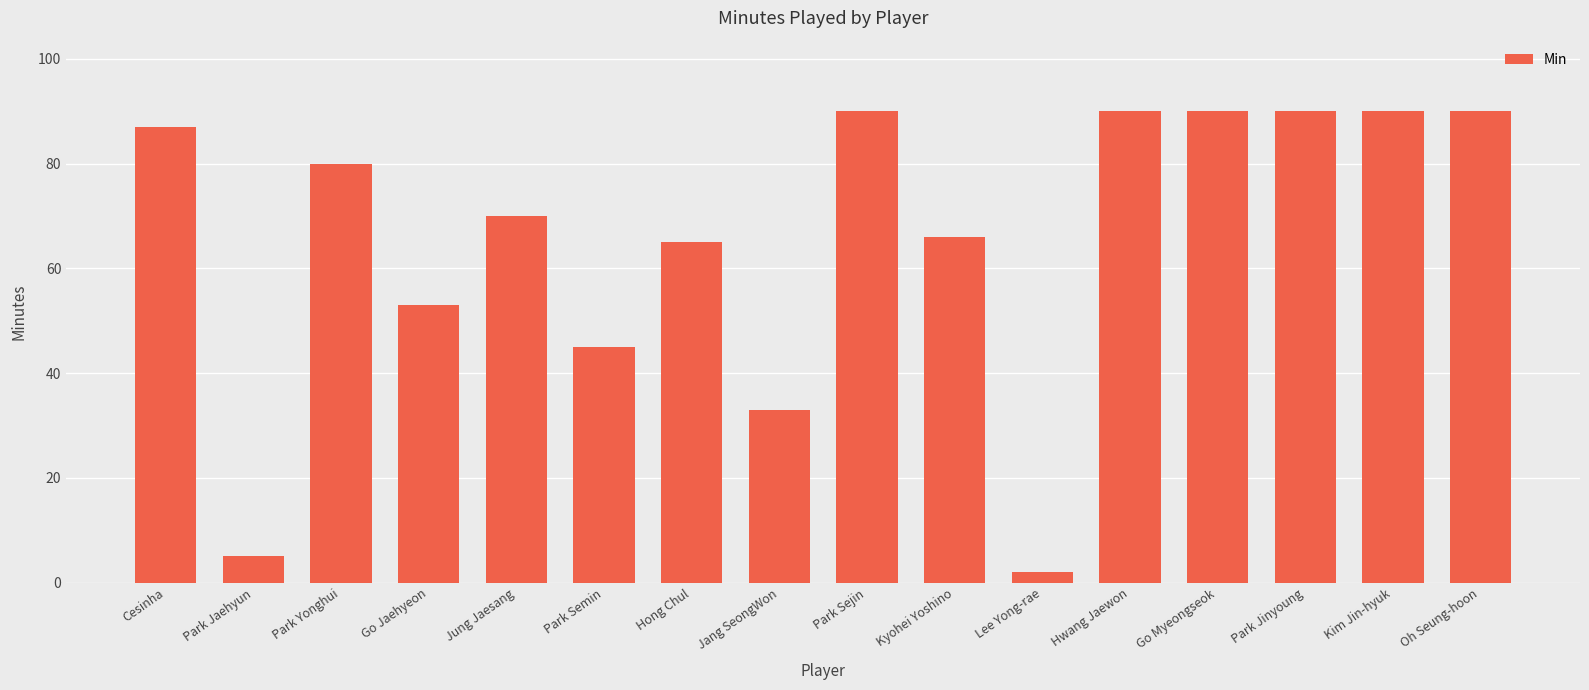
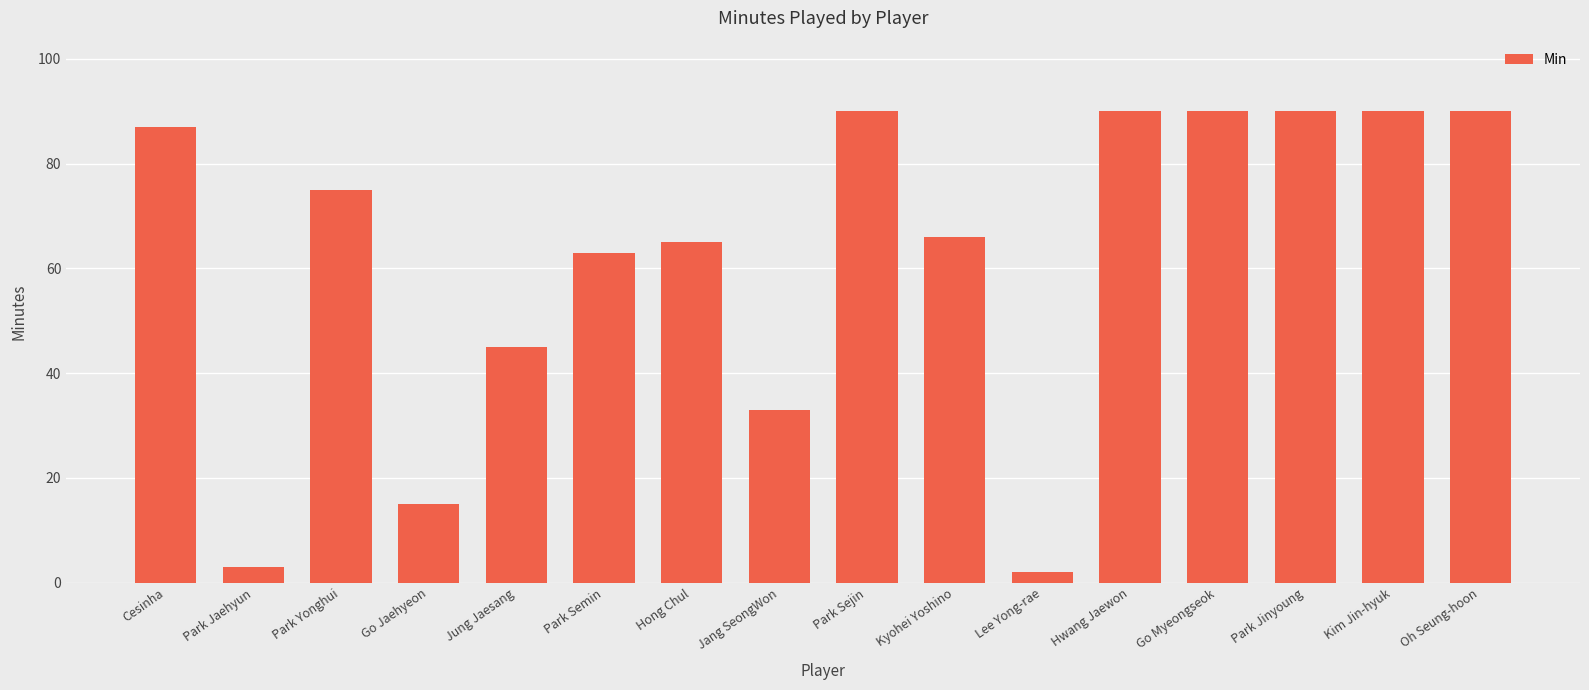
  {
    "Cesinha": 87,
-   "Park Jaehyun": 5,
-   "Park Yonghui": 80,
-   "Go Jaehyeon": 53,
-   "Jung Jaesang": 70,
-   "Park Semin": 45,
+   "Park Jaehyun": 3,
+   "Park Yonghui": 75,
+   "Go Jaehyeon": 15,
+   "Jung Jaesang": 45,
+   "Park Semin": 63,
    "Hong Chul": 65,
    "Jang SeongWon": 33,
    "Park Sejin": 90,
    "Kyohei Yoshino": 66,
    "Lee Yong-rae": 2,
    "Hwang Jaewon": 90,
    "Go Myeongseok": 90,
    "Park Jinyoung": 90,
    "Kim Jin-hyuk": 90,
    "Oh Seung-hoon": 90
  }
